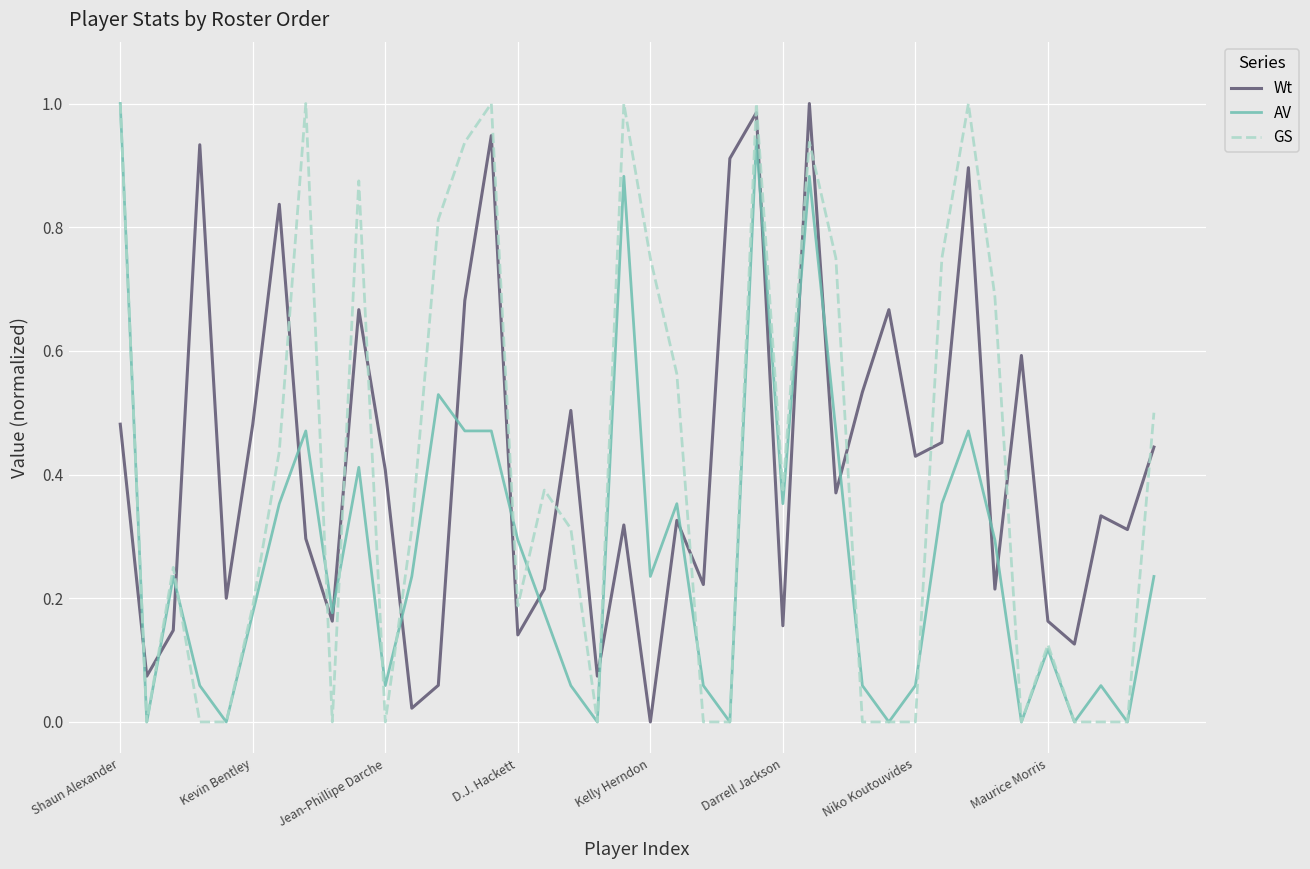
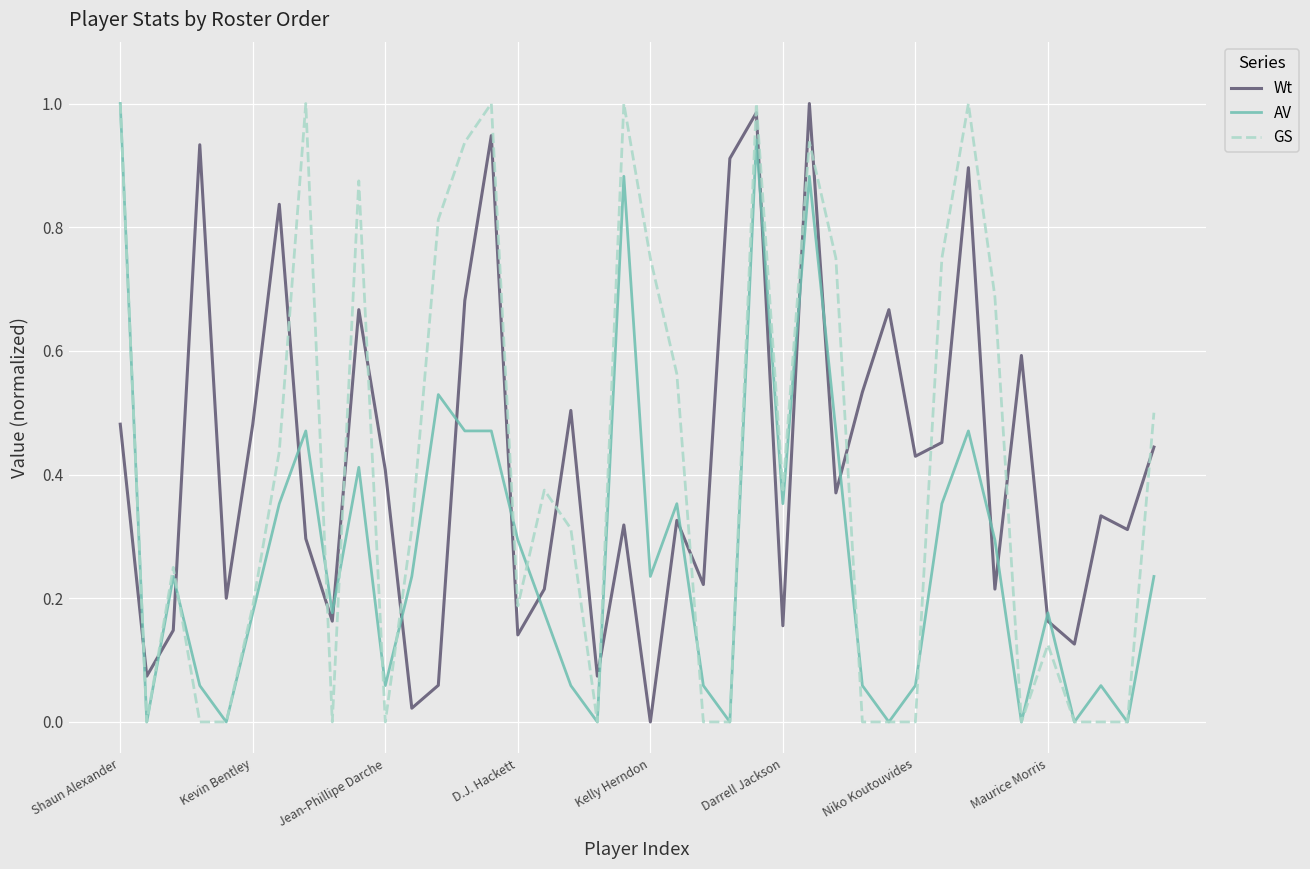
  {
    "Wt": {
      "Shaun Alexander": 0.48,
      "Kevin Bentley": 0.48,
      "Jean-Phillipe Darche": 0.41,
      "D.J. Hackett": 0.14,
      "Kelly Herndon": 0.00,
      "Darrell Jackson": 0.16,
      "Niko Koutouvides": 0.43,
      "Maurice Morris": 0.16
    },
    "AV": {
      "Kevin Bentley": 0.18,
      "Jean-Phillipe Darche": 0.06,
      "D.J. Hackett": 0.29,
      "Kelly Herndon": 0.24,
      "Darrell Jackson": 0.35,
      "Niko Koutouvides": 0.06,
-     "Maurice Morris": 0.12
+     "Maurice Morris": 0.18
    },
    "GS": {
      "Kevin Bentley": 0.19,
      "Jean-Phillipe Darche": 0.00,
      "D.J. Hackett": 0.19,
      "Kelly Herndon": 0.75,
      "Darrell Jackson": 0.37,
      "Niko Koutouvides": 0.00,
      "Maurice Morris": 0.12
    }
  }
